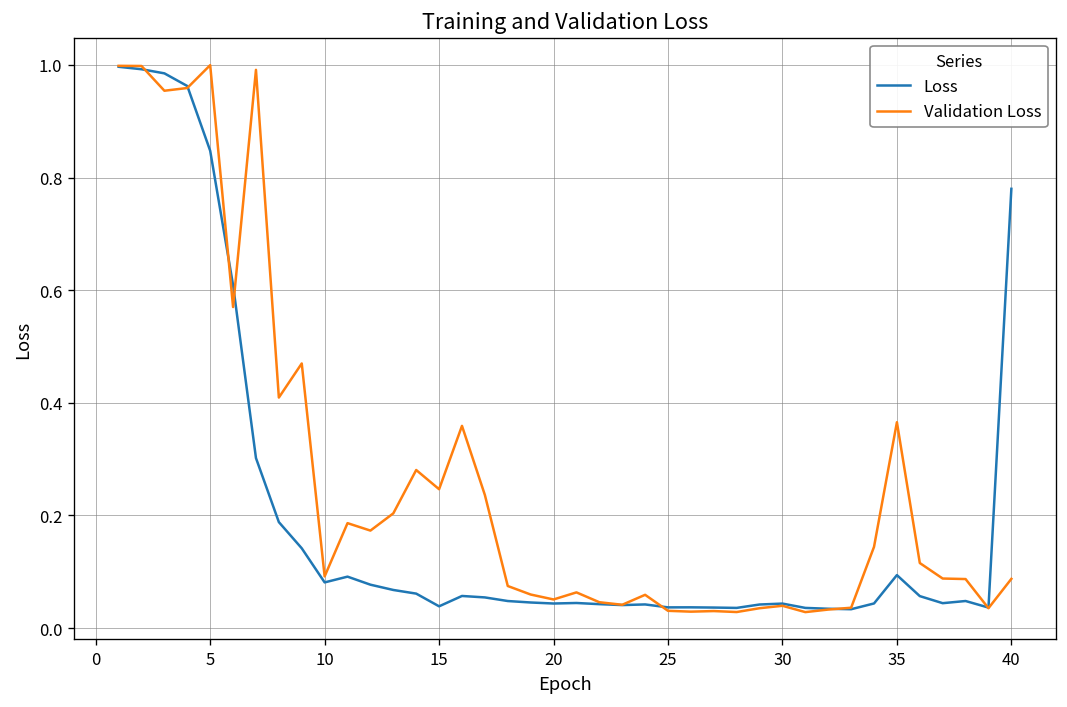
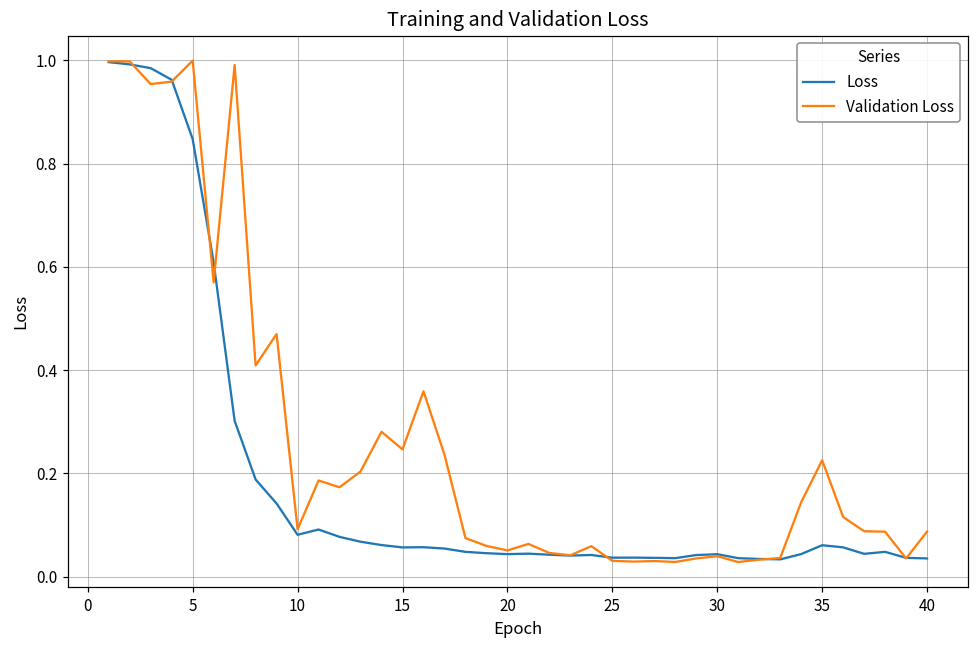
  {
    "Loss": {
      "5": 0.85,
      "10": 0.08,
-     "15": 0.04,
+     "15": 0.06,
      "20": 0.04,
      "25": 0.04,
-     "35": 0.09,
-     "40": 0.78
+     "35": 0.06,
+     "40": 0.04
    },
    "Validation Loss": {
      "5": 1.00,
      "10": 0.09,
      "15": 0.25,
      "20": 0.05,
      "25": 0.03,
-     "35": 0.37,
+     "35": 0.23,
      "40": 0.09
    }
  }
